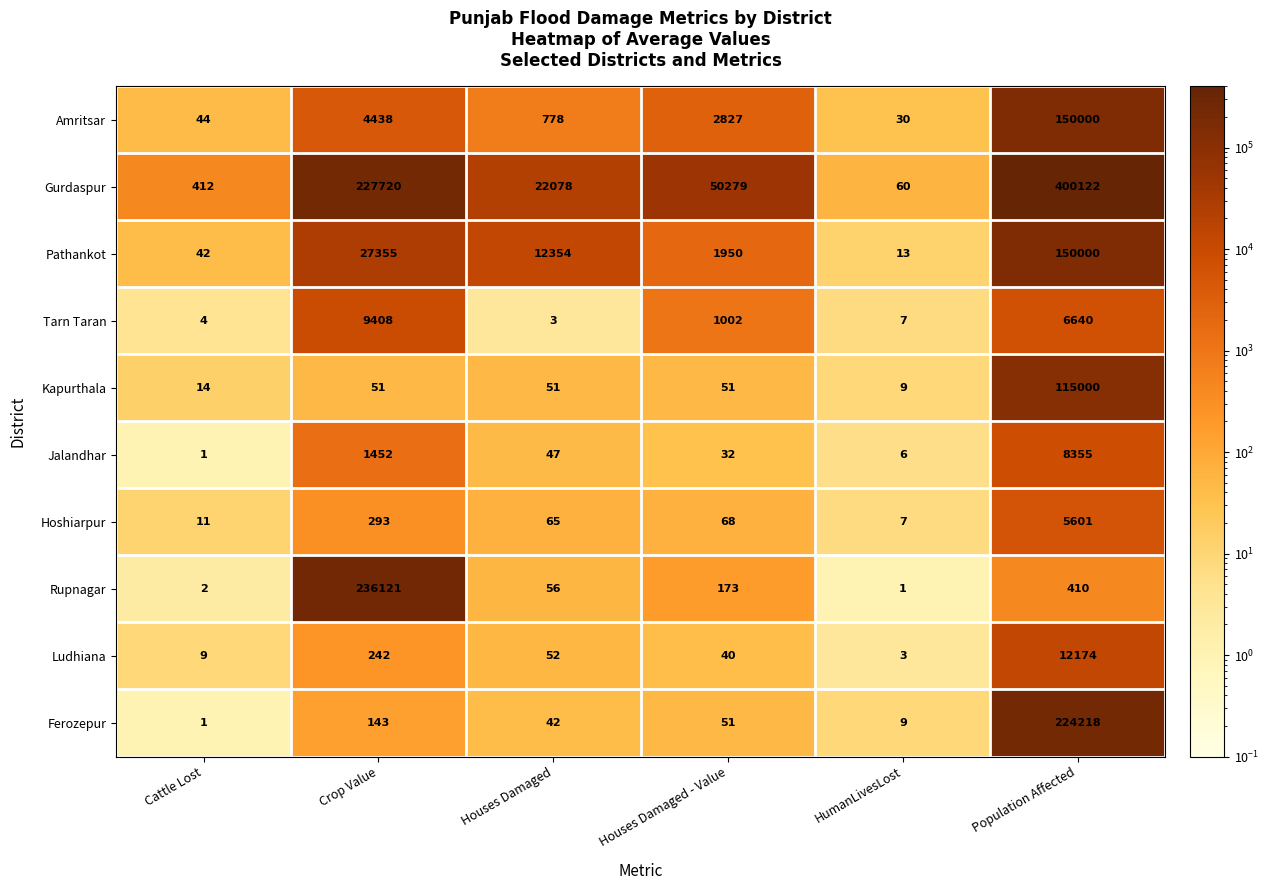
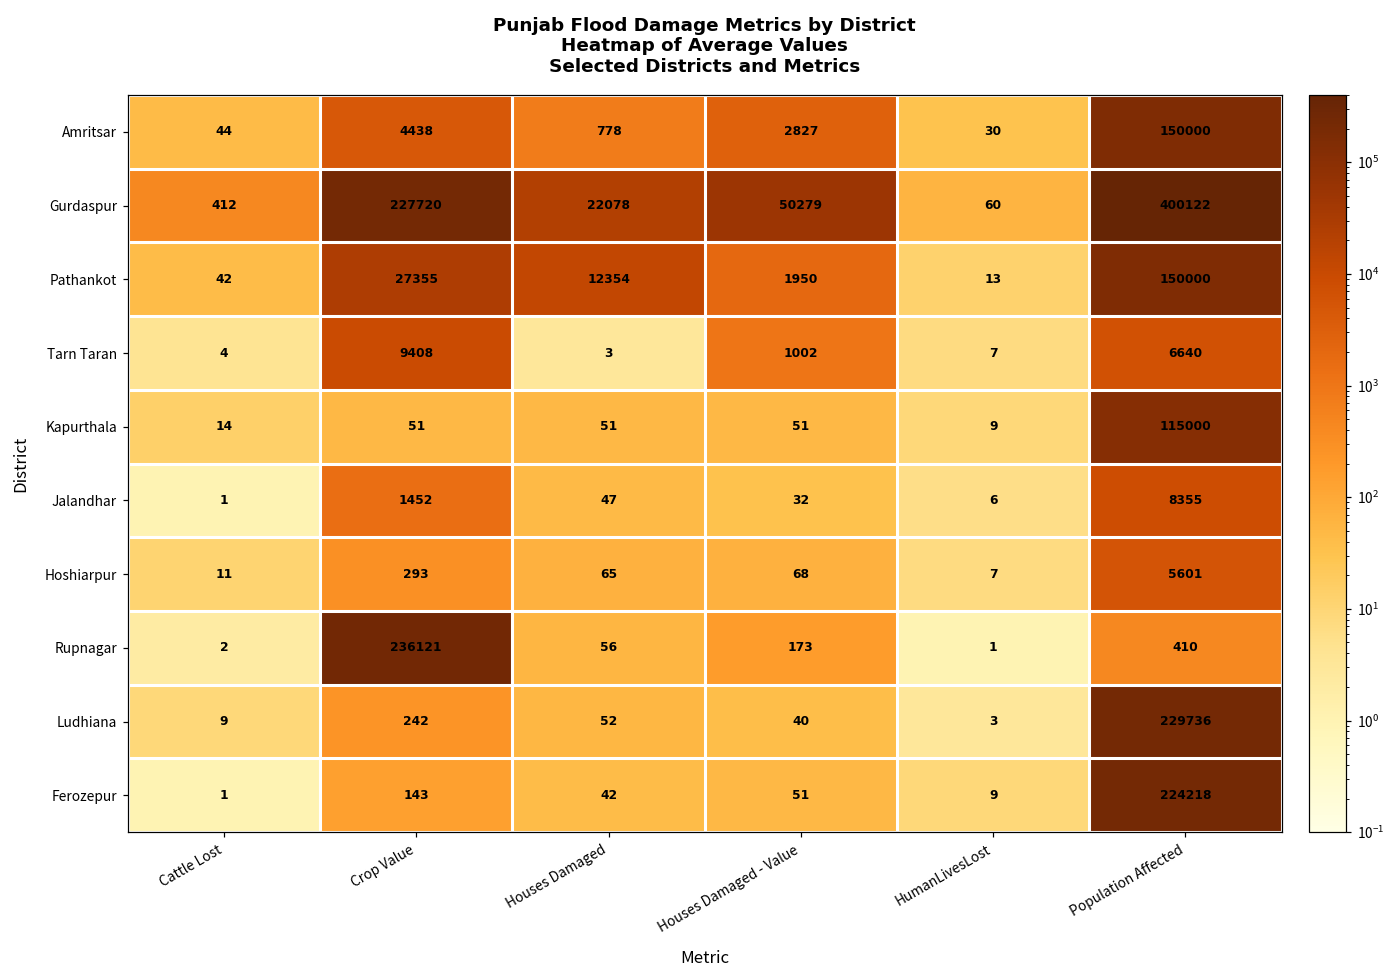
  {
    "Amritsar": {
      "Cattle Lost": 44,
      "Crop Value": 4438,
      "Houses Damaged": 778,
      "Houses Damaged - Value": 2827,
      "HumanLivesLost": 30,
      "Population Affected": 150000
    },
    "Gurdaspur": {
      "Cattle Lost": 412,
      "Crop Value": 227720,
      "Houses Damaged": 22078,
      "Houses Damaged - Value": 50279,
      "HumanLivesLost": 60,
      "Population Affected": 400122
    },
    "Pathankot": {
      "Cattle Lost": 42,
      "Crop Value": 27355,
      "Houses Damaged": 12354,
      "Houses Damaged - Value": 1950,
      "HumanLivesLost": 13,
      "Population Affected": 150000
    },
    "Tarn Taran": {
      "Cattle Lost": 4,
      "Crop Value": 9408,
      "Houses Damaged": 3,
      "Houses Damaged - Value": 1002,
      "HumanLivesLost": 7,
      "Population Affected": 6640
    },
    "Kapurthala": {
      "Cattle Lost": 14,
      "Crop Value": 51,
      "Houses Damaged": 51,
      "Houses Damaged - Value": 51,
      "HumanLivesLost": 9,
      "Population Affected": 115000
    },
    "Jalandhar": {
      "Cattle Lost": 1,
      "Crop Value": 1452,
      "Houses Damaged": 47,
      "Houses Damaged - Value": 32,
      "HumanLivesLost": 6,
      "Population Affected": 8355
    },
    "Hoshiarpur": {
      "Cattle Lost": 11,
      "Crop Value": 293,
      "Houses Damaged": 65,
      "Houses Damaged - Value": 68,
      "HumanLivesLost": 7,
      "Population Affected": 5601
    },
    "Rupnagar": {
      "Cattle Lost": 2,
      "Crop Value": 236121,
      "Houses Damaged": 56,
      "Houses Damaged - Value": 173,
      "HumanLivesLost": 1,
      "Population Affected": 410
    },
    "Ludhiana": {
      "Cattle Lost": 9,
      "Crop Value": 242,
      "Houses Damaged": 52,
      "Houses Damaged - Value": 40,
      "HumanLivesLost": 3,
-     "Population Affected": 12174
+     "Population Affected": 229736
    },
    "Ferozepur": {
      "Cattle Lost": 1,
      "Crop Value": 143,
      "Houses Damaged": 42,
      "Houses Damaged - Value": 51,
      "HumanLivesLost": 9,
      "Population Affected": 224218
    }
  }
